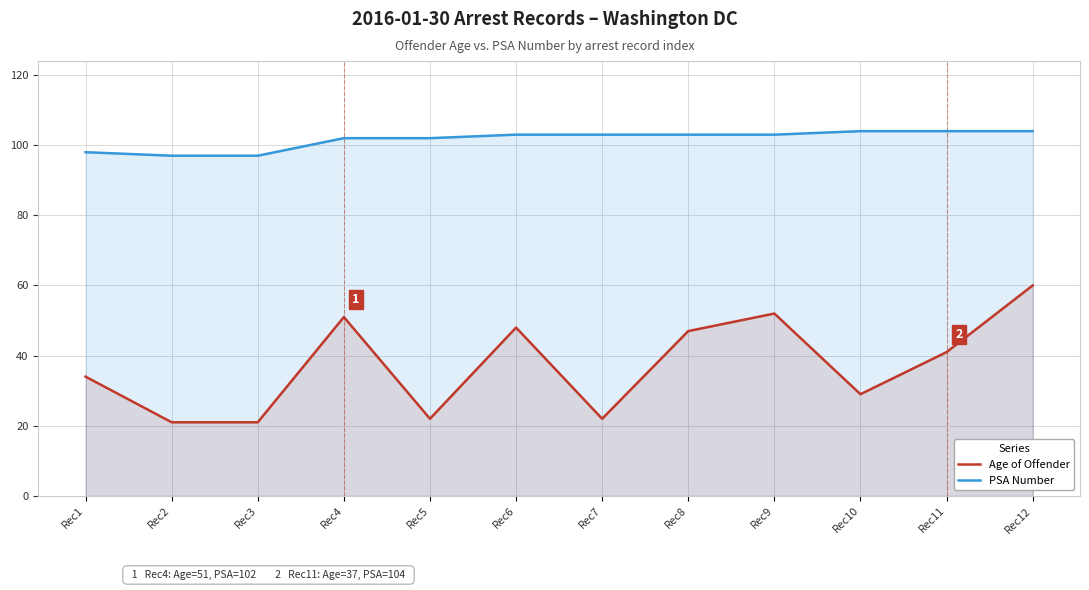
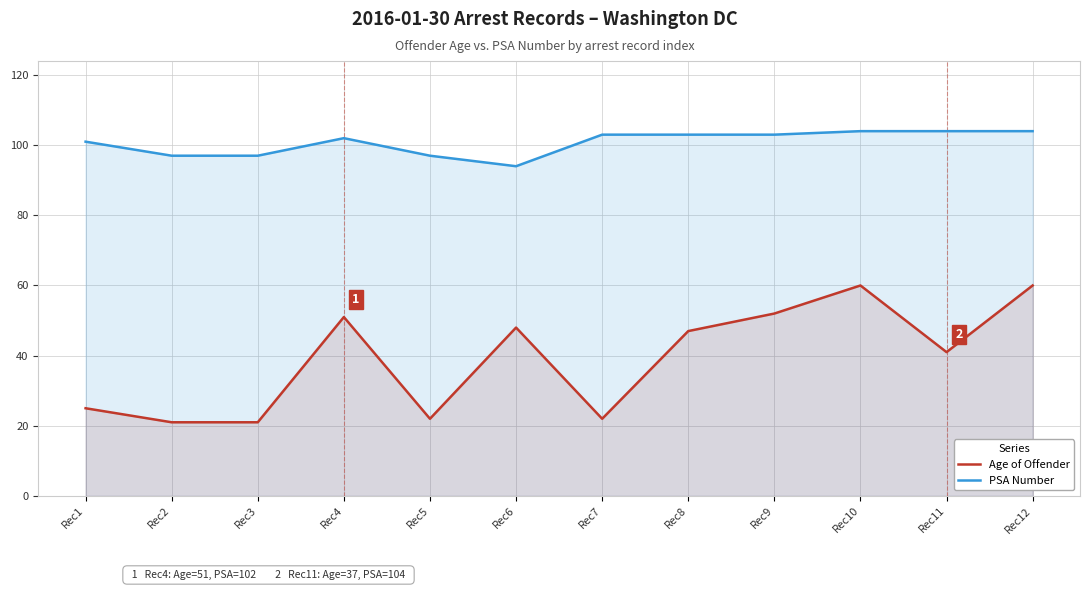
  {
    "Age of Offender": {
-     "Rec1": 34,
+     "Rec1": 25,
      "Rec2": 21,
      "Rec3": 21,
      "Rec5": 22,
      "Rec6": 48,
      "Rec7": 22,
      "Rec8": 47,
      "Rec9": 52,
-     "Rec10": 29,
+     "Rec10": 60,
      "Rec12": 60
    },
    "PSA Number": {
-     "Rec1": 98,
+     "Rec1": 101,
      "Rec2": 97,
      "Rec3": 97,
      "Rec4": 102,
-     "Rec5": 102,
-     "Rec6": 103,
+     "Rec5": 97,
+     "Rec6": 94,
      "Rec7": 103,
      "Rec8": 103,
      "Rec9": 103,
      "Rec10": 104,
      "Rec11": 104,
      "Rec12": 104
    }
  }
